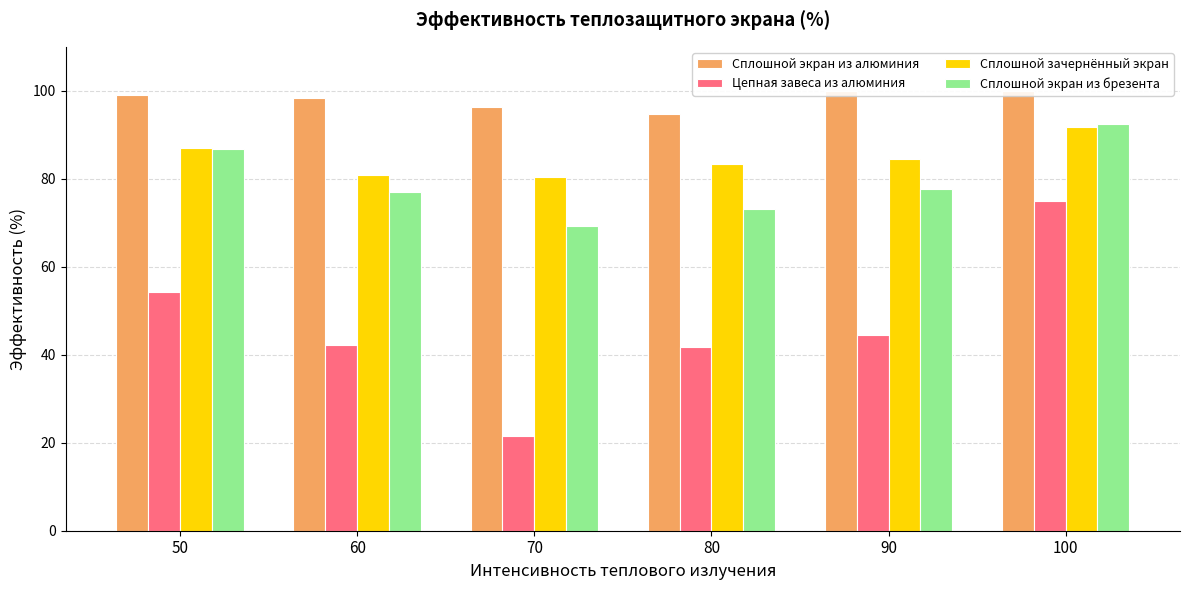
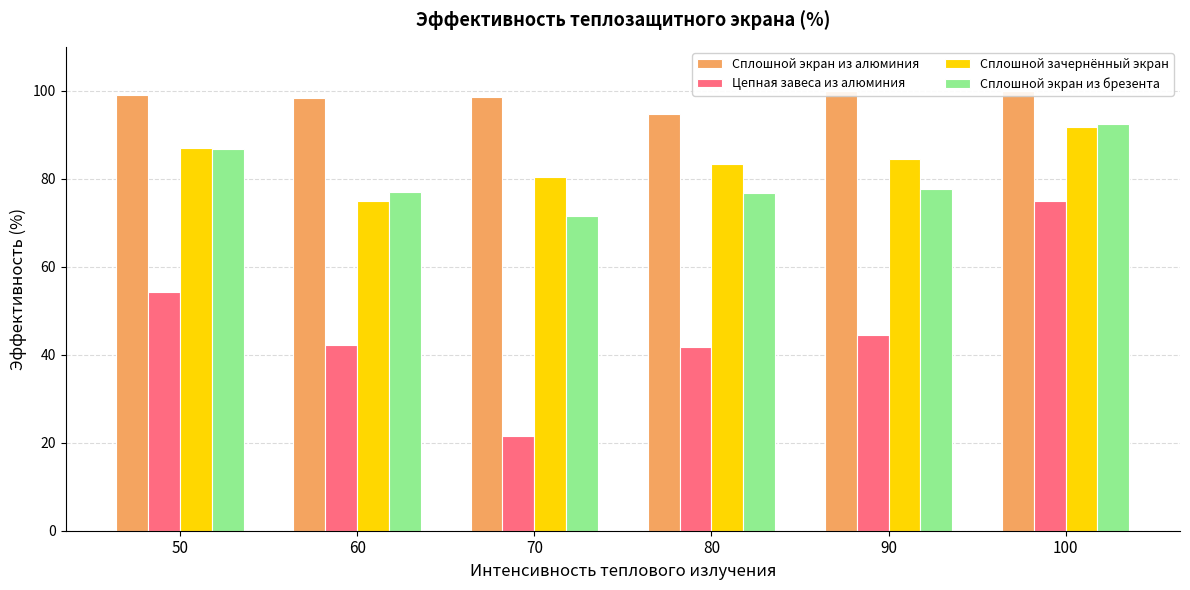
  {
    "Сплошной экран из алюминия": {
      "50": 99,
      "60": 98,
-     "70": 96,
+     "70": 99,
      "80": 95
    },
    "Цепная завеса из алюминия": {
      "50": 54,
      "60": 42,
      "70": 21,
      "80": 42,
      "90": 44,
      "100": 75
    },
    "Сплошной зачернённый экран": {
      "50": 87,
-     "60": 81,
+     "60": 75,
      "70": 80,
      "80": 83,
      "90": 84,
      "100": 92
    },
    "Сплошной экран из брезента": {
      "50": 87,
      "60": 77,
-     "70": 69,
-     "80": 73,
+     "70": 71,
+     "80": 77,
      "90": 78,
      "100": 92
    }
  }
